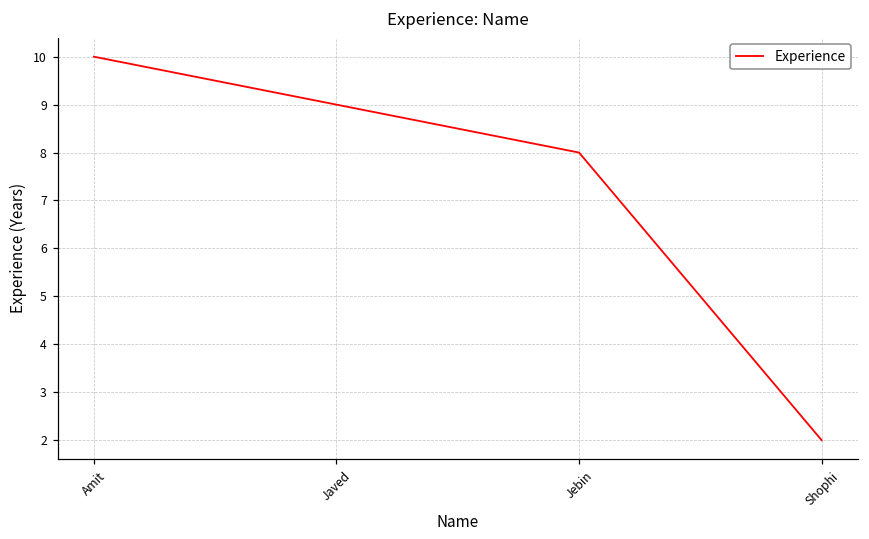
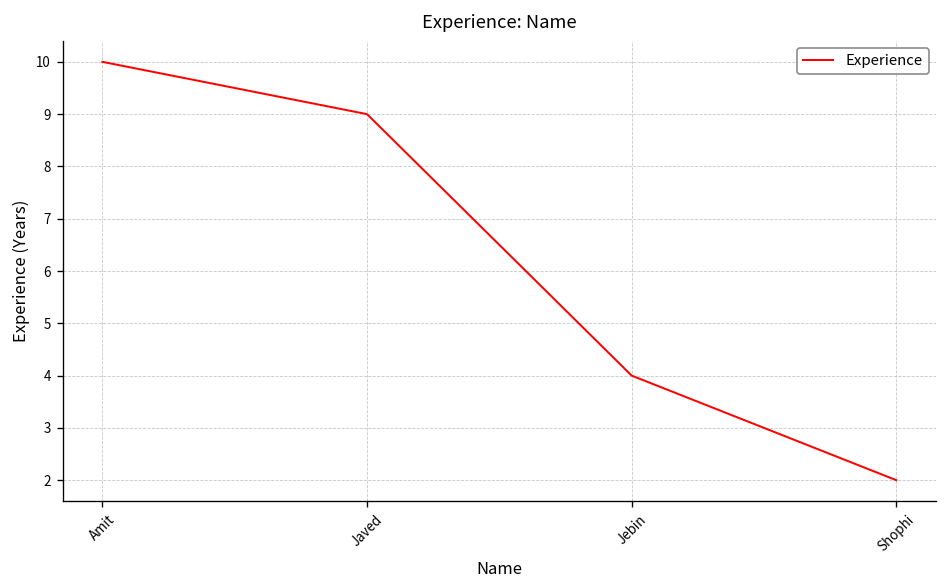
  {
    "Amit": 10,
    "Javed": 9,
-   "Jebin": 8,
+   "Jebin": 4,
    "Shophi": 2
  }
